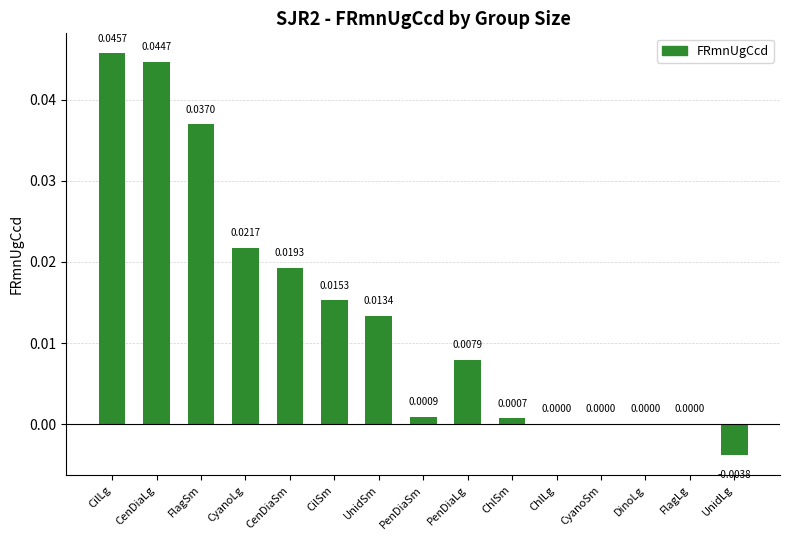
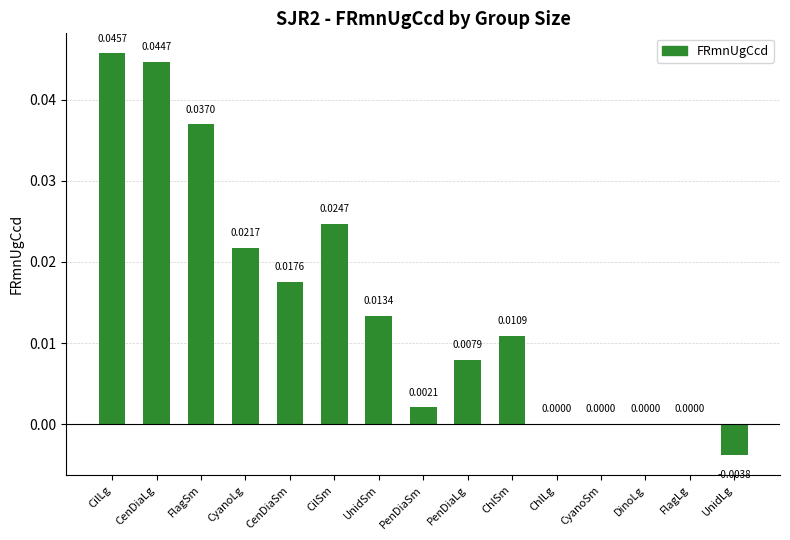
  {
    "CilLg": 0.0457,
    "CenDiaLg": 0.0447,
    "FlagSm": 0.0370,
    "CyanoLg": 0.0217,
-   "CenDiaSm": 0.0193,
-   "CilSm": 0.0153,
+   "CenDiaSm": 0.0176,
+   "CilSm": 0.0247,
    "UnidSm": 0.0134,
-   "PenDiaSm": 0.0009,
+   "PenDiaSm": 0.0021,
    "PenDiaLg": 0.0079,
-   "ChlSm": 0.0007,
+   "ChlSm": 0.0109,
    "ChlLg": 0.0000,
    "CyanoSm": 0.0000,
    "DinoLg": 0.0000,
    "FlagLg": 0.0000,
    "UnidLg": -0.0038
  }
